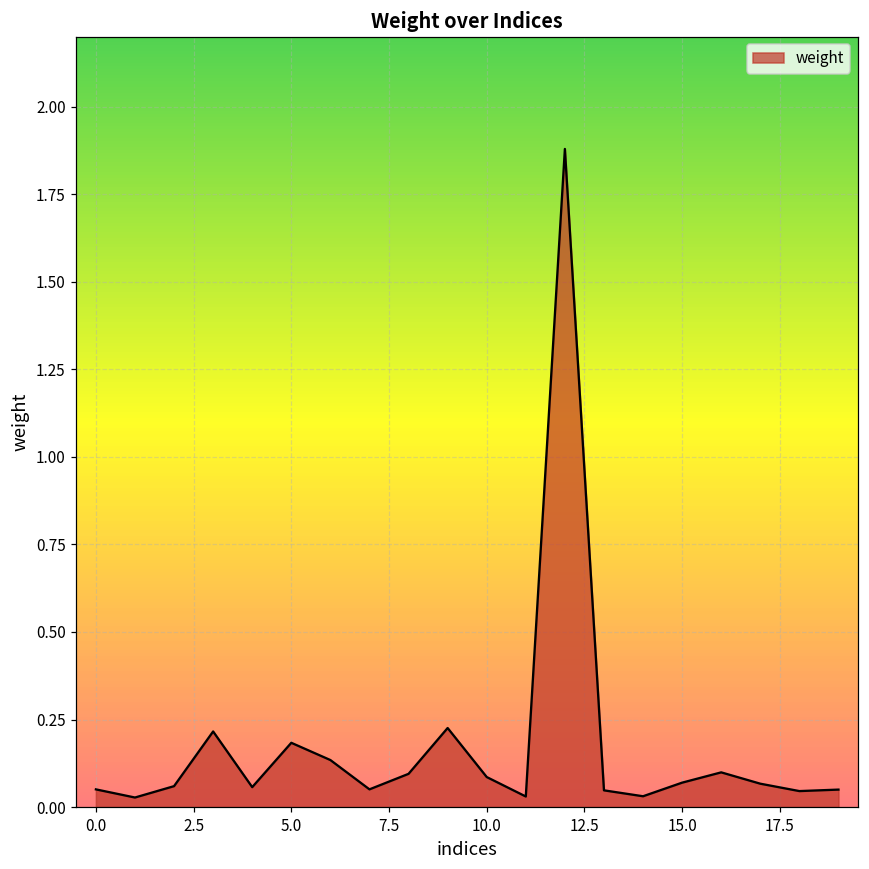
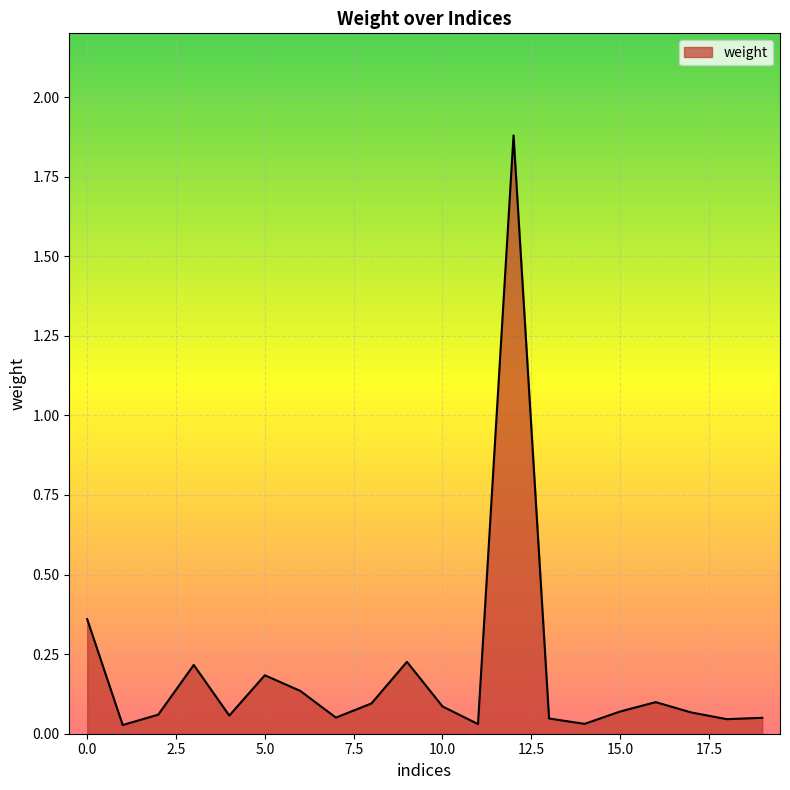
  {
-   "0.0": 0.05,
+   "0.0": 0.36,
    "5.0": 0.18,
    "10.0": 0.09,
    "15.0": 0.07
  }
